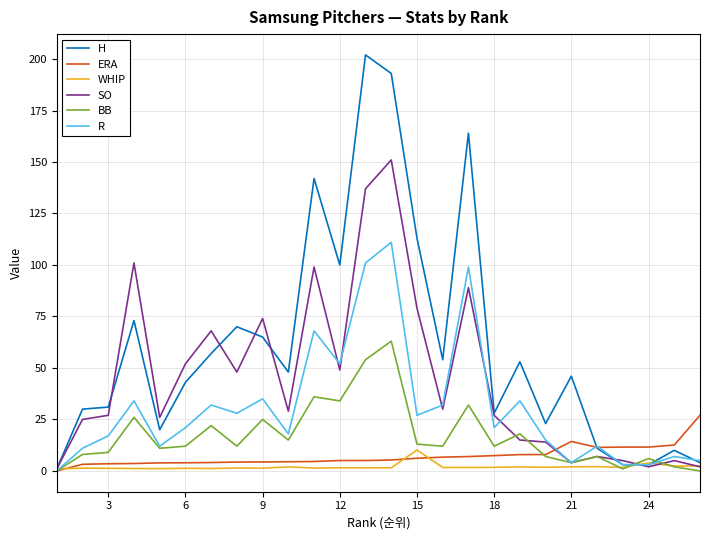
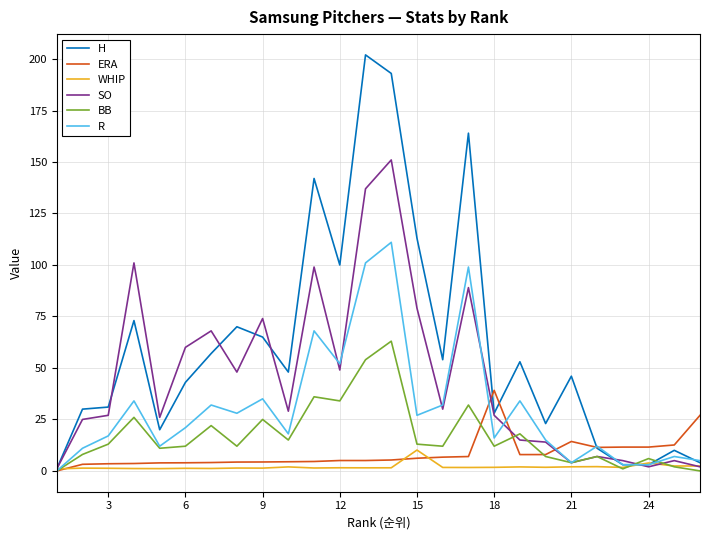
  {
    "H": {
      "3": 31,
      "6": 43,
      "9": 65,
      "12": 100,
      "15": 113,
      "21": 46
    },
    "ERA": {
      "3": 3,
      "6": 4,
      "9": 4,
      "12": 5,
      "15": 6,
-     "18": 7,
+     "18": 39,
      "21": 14,
      "24": 12
    },
    "WHIP": {
      "3": 1,
      "6": 1,
      "9": 1,
      "12": 2,
      "15": 10,
      "18": 2,
      "21": 2
    },
    "SO": {
      "3": 27,
-     "6": 52,
+     "6": 60,
      "9": 74,
      "12": 49,
      "15": 79
    },
    "BB": {
-     "3": 9,
+     "3": 13,
      "6": 12,
      "9": 25,
      "12": 34,
      "15": 13,
      "18": 12,
      "24": 6
    },
    "R": {
      "3": 17,
      "6": 21,
      "9": 35,
      "12": 52,
      "15": 27,
-     "18": 21
+     "18": 16
    }
  }
